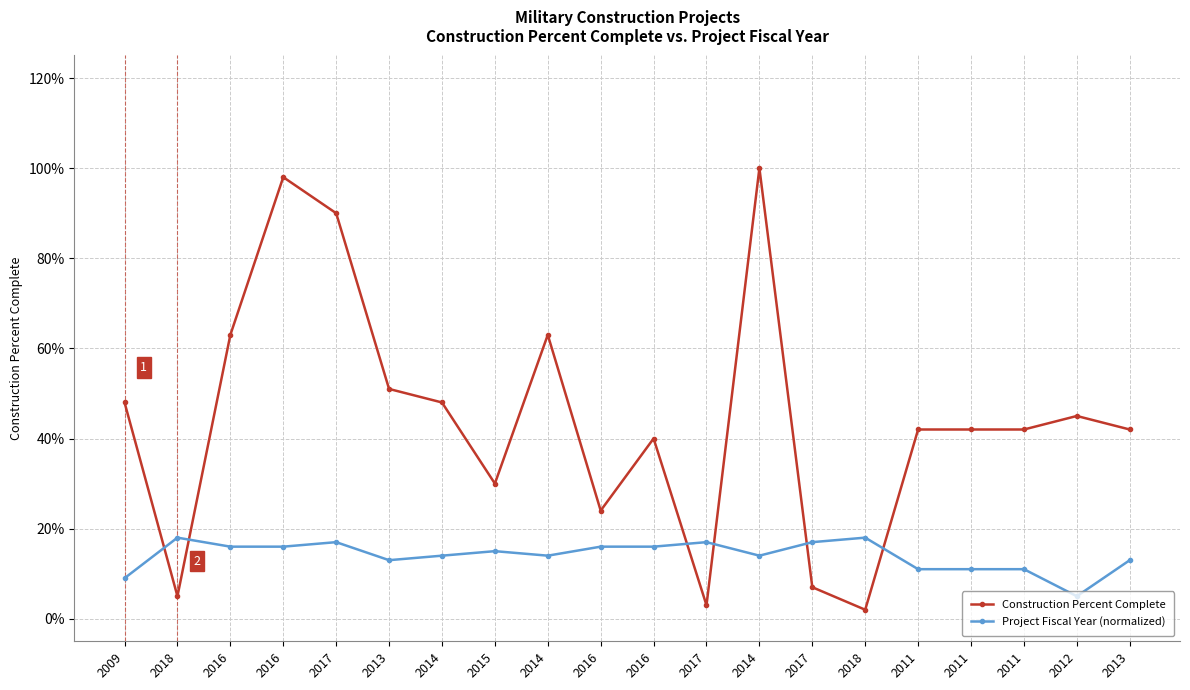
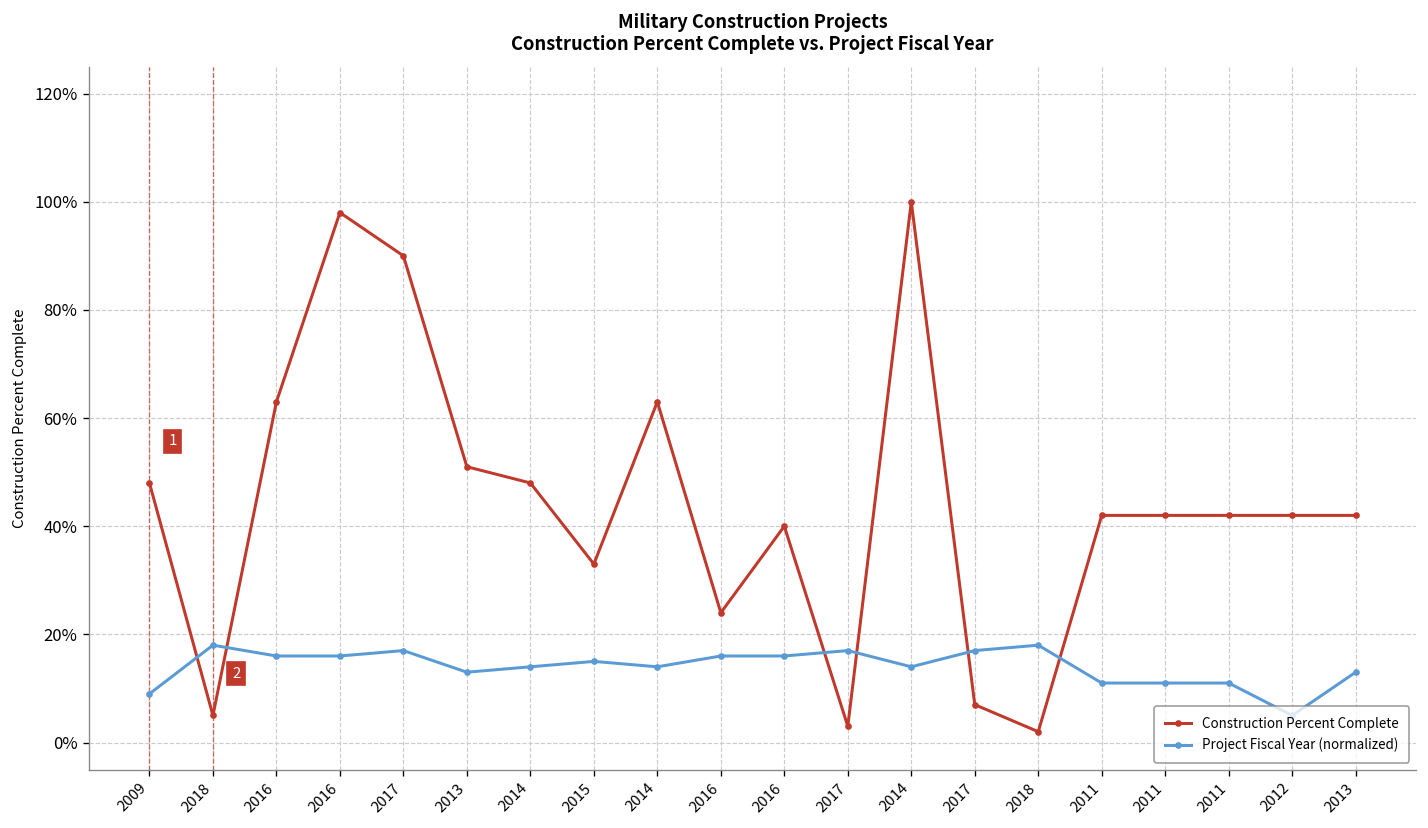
  {
    "Construction Percent Complete": {
      "2009": "48%",
-     "2015": "30%",
-     "2012": "45%"
+     "2015": "33%",
+     "2012": "42%"
    },
    "Project Fiscal Year (normalized)": {
      "2009": "9%",
      "2015": "15%"
    }
  }
